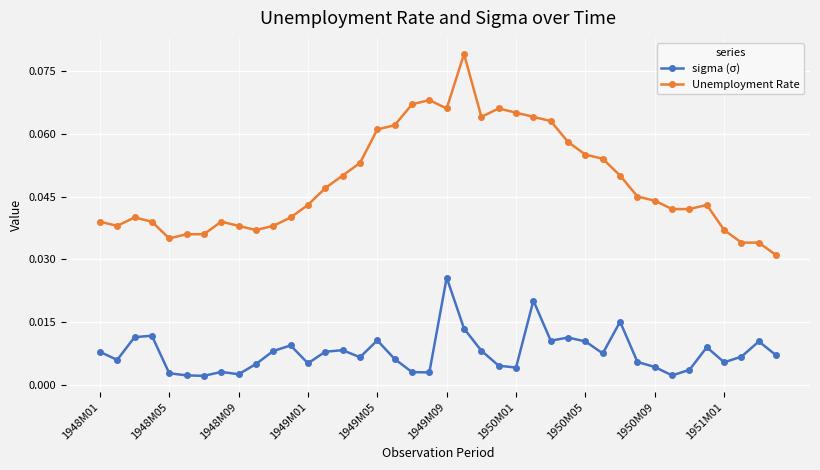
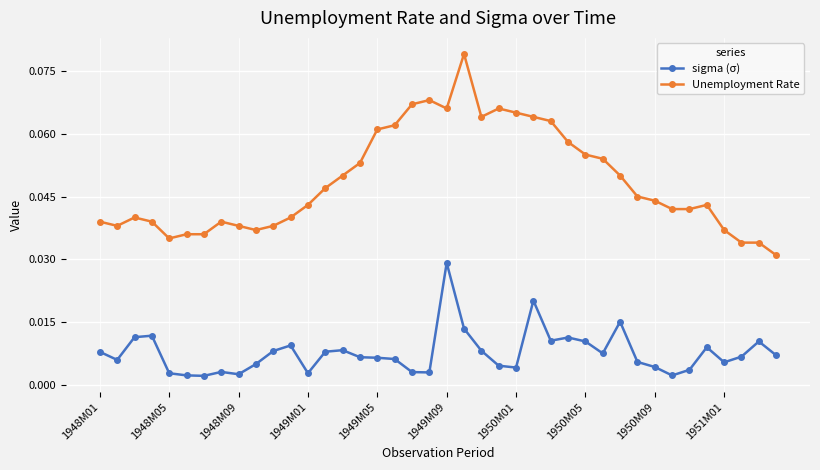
  {
    "sigma (σ)": {
      "1948M01": 0.008,
      "1948M05": 0.003,
      "1948M09": 0.003,
-     "1949M01": 0.005,
-     "1949M05": 0.011,
-     "1949M09": 0.026,
+     "1949M01": 0.003,
+     "1949M05": 0.007,
+     "1949M09": 0.029,
      "1950M01": 0.004,
      "1950M05": 0.010,
      "1950M09": 0.004,
      "1951M01": 0.005
    },
    "Unemployment Rate": {
      "1948M01": 0.039,
      "1948M05": 0.035,
      "1948M09": 0.038,
      "1949M01": 0.043,
      "1949M05": 0.061,
      "1949M09": 0.066,
      "1950M01": 0.065,
      "1950M05": 0.055,
      "1950M09": 0.044,
      "1951M01": 0.037
    }
  }
